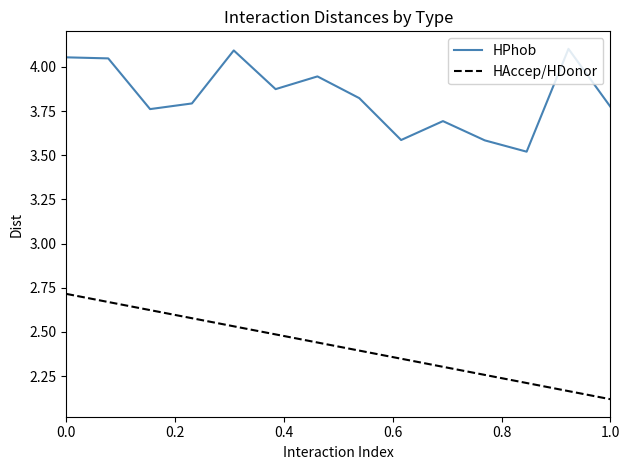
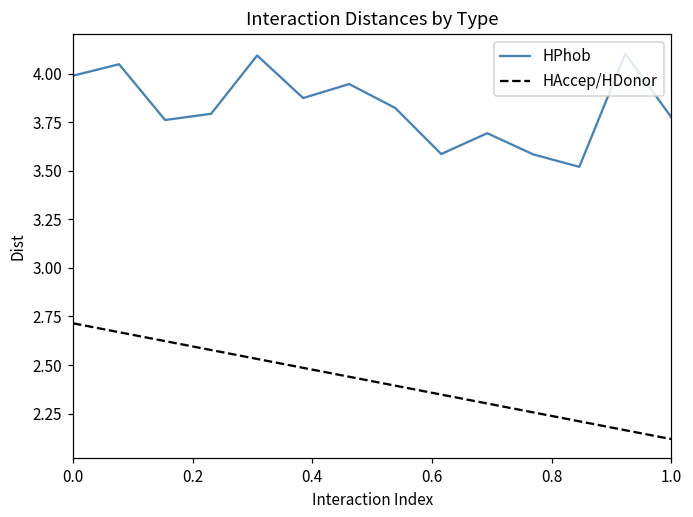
  {
    "HPhob": {
-     "0.0": 4.05,
+     "0.0": 3.99,
      "1.0": 3.78
    },
    "HAccep/HDonor": {
      "0.0": 2.72,
      "1.0": 2.12
    }
  }
